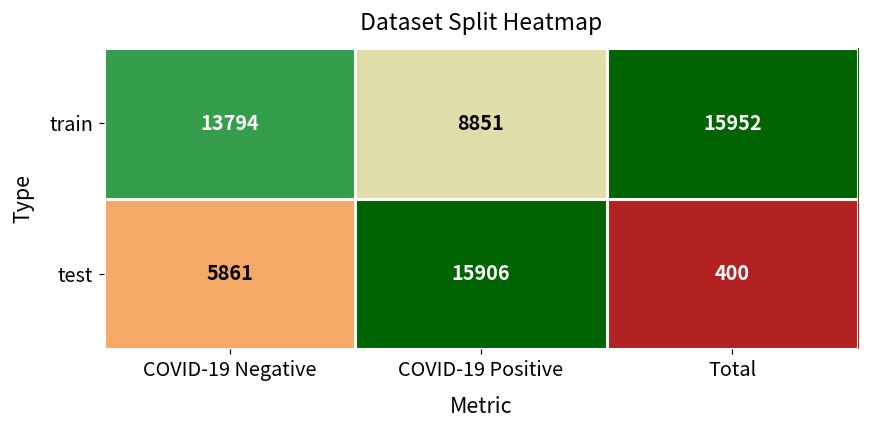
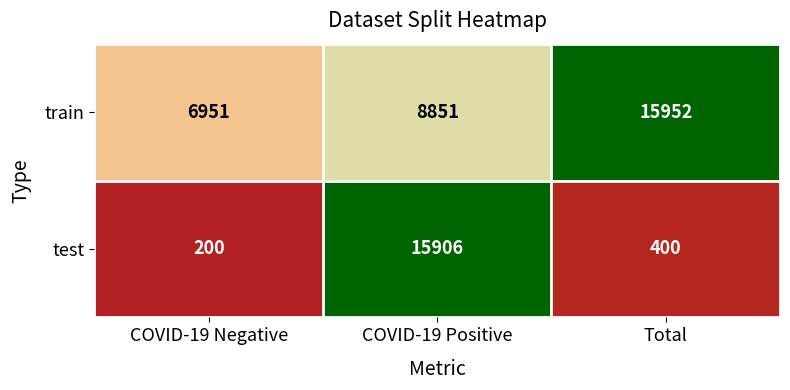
  {
    "train": {
-     "COVID-19 Negative": 13794,
+     "COVID-19 Negative": 6951,
      "COVID-19 Positive": 8851,
      "Total": 15952
    },
    "test": {
-     "COVID-19 Negative": 5861,
+     "COVID-19 Negative": 200,
      "COVID-19 Positive": 15906,
      "Total": 400
    }
  }
